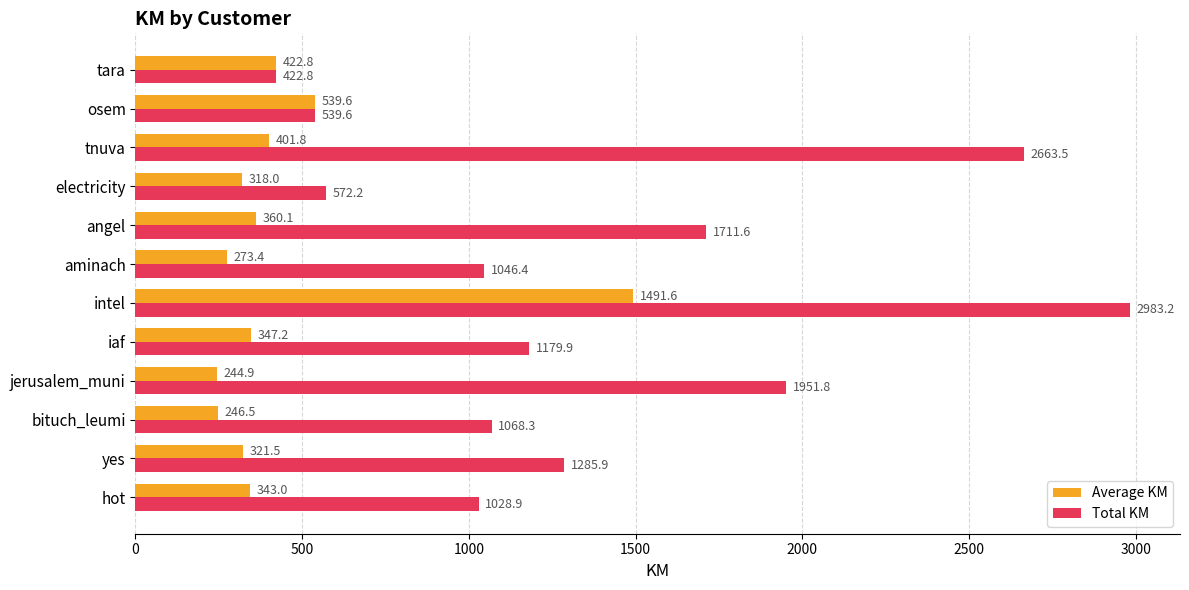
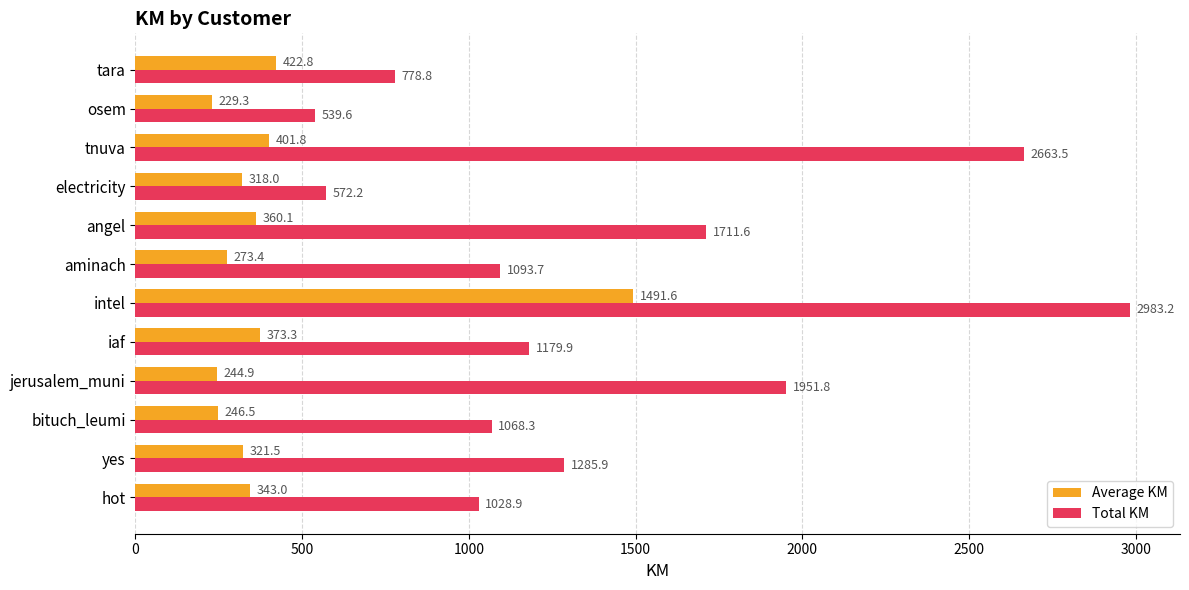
  {
    "Average KM": {
      "tara": 422.8,
-     "osem": 539.6,
+     "osem": 229.3,
      "tnuva": 401.8,
      "electricity": 318.0,
      "angel": 360.1,
      "aminach": 273.4,
      "intel": 1491.6,
-     "iaf": 347.2,
+     "iaf": 373.3,
      "jerusalem_muni": 244.9,
      "bituch_leumi": 246.5,
      "yes": 321.5,
      "hot": 343.0
    },
    "Total KM": {
-     "tara": 422.8,
+     "tara": 778.8,
      "osem": 539.6,
      "tnuva": 2663.5,
      "electricity": 572.2,
      "angel": 1711.6,
-     "aminach": 1046.4,
+     "aminach": 1093.7,
      "intel": 2983.2,
      "iaf": 1179.9,
      "jerusalem_muni": 1951.8,
      "bituch_leumi": 1068.3,
      "yes": 1285.9,
      "hot": 1028.9
    }
  }
